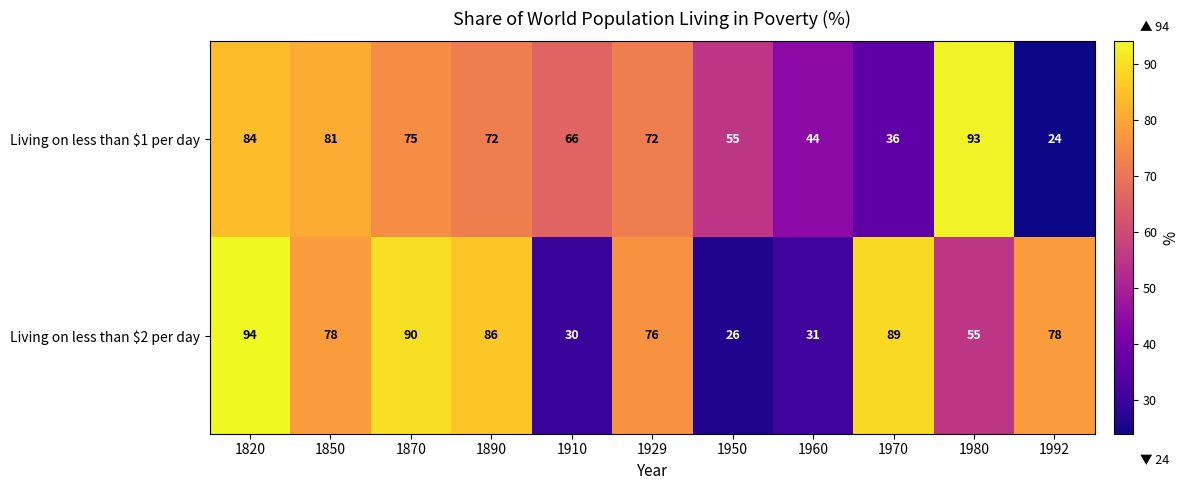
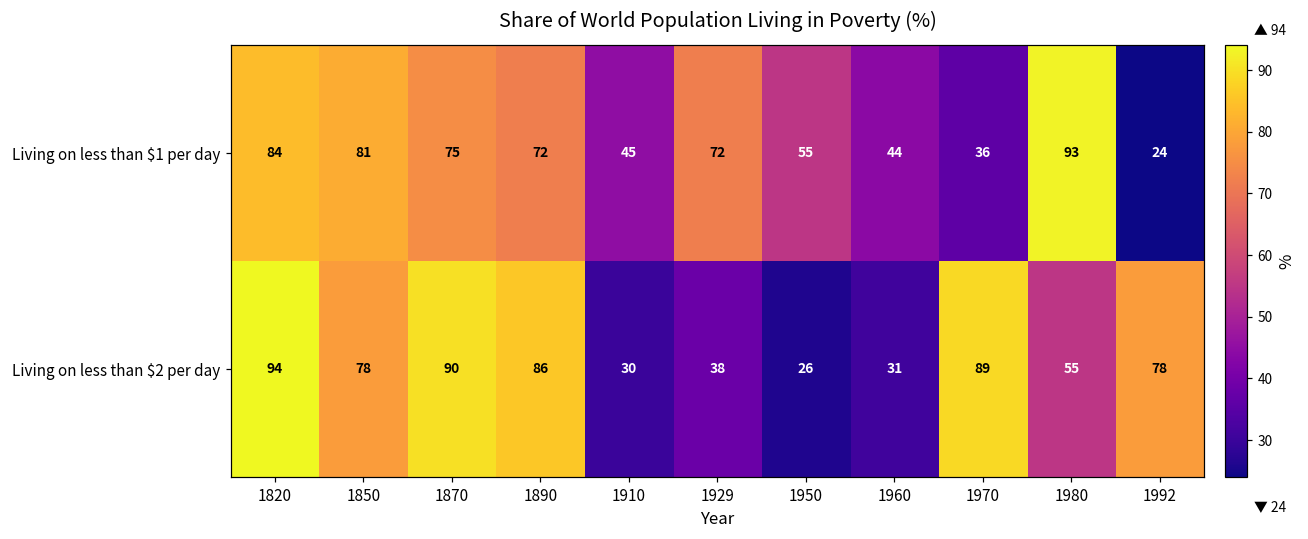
  {
    "Living on less than $1 per day": {
      "1820": 84,
      "1850": 81,
      "1870": 75,
      "1890": 72,
-     "1910": 66,
+     "1910": 45,
      "1929": 72,
      "1950": 55,
      "1960": 44,
      "1970": 36,
      "1980": 93,
      "1992": 24
    },
    "Living on less than $2 per day": {
      "1820": 94,
      "1850": 78,
      "1870": 90,
      "1890": 86,
      "1910": 30,
-     "1929": 76,
+     "1929": 38,
      "1950": 26,
      "1960": 31,
      "1970": 89,
      "1980": 55,
      "1992": 78
    }
  }
